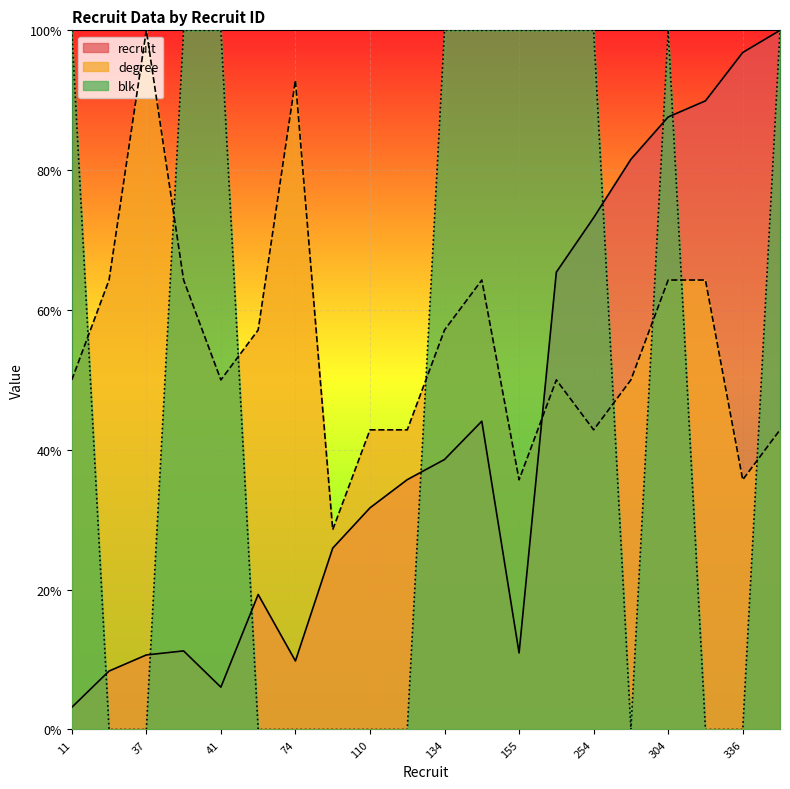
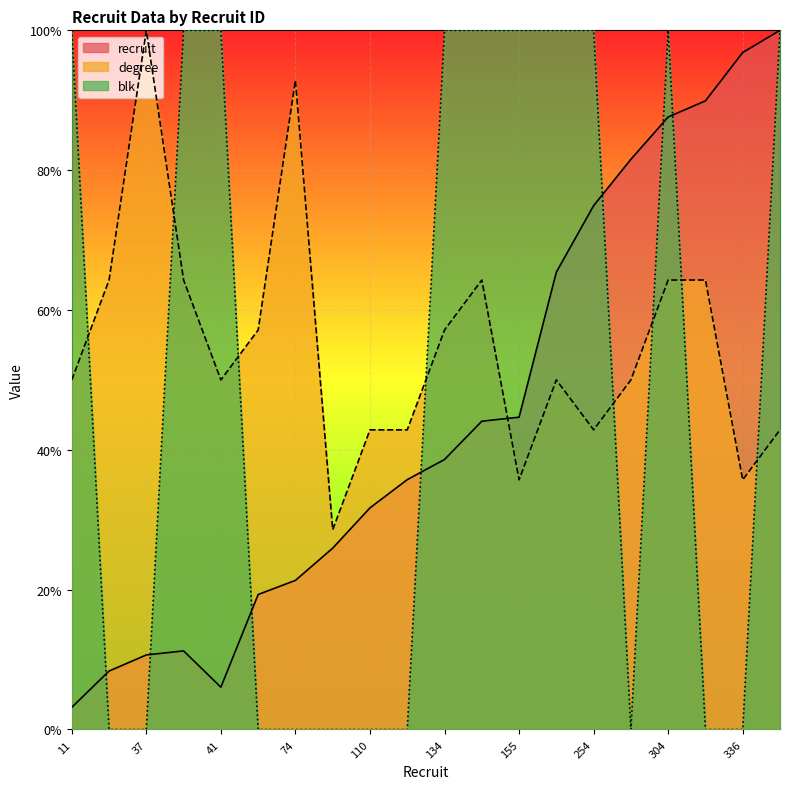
  {
    "recruit": {
      "11": "3%",
      "37": "11%",
      "41": "6%",
-     "74": "10%",
+     "74": "21%",
      "110": "32%",
      "134": "39%",
-     "155": "11%",
-     "254": "73%",
+     "155": "45%",
+     "254": "75%",
      "304": "88%",
      "336": "97%"
    },
    "degree": {
      "11": "50%",
      "37": "100%",
      "41": "50%",
      "74": "93%",
      "110": "43%",
      "134": "57%",
      "155": "36%",
      "254": "43%",
      "304": "64%",
      "336": "36%"
    },
    "blk": {
      "11": "100%",
      "37": "0%",
      "41": "100%",
      "74": "0%",
      "110": "0%",
      "134": "100%",
      "155": "100%",
      "254": "100%",
      "304": "100%",
      "336": "0%"
    }
  }
